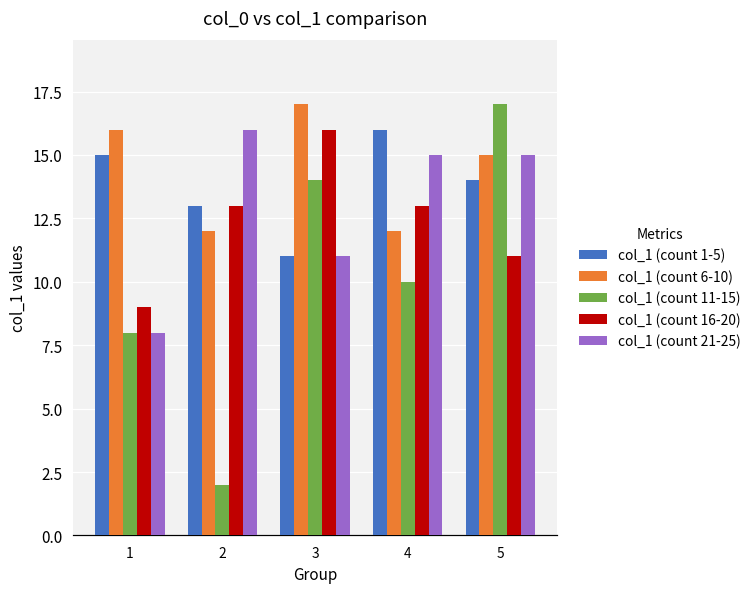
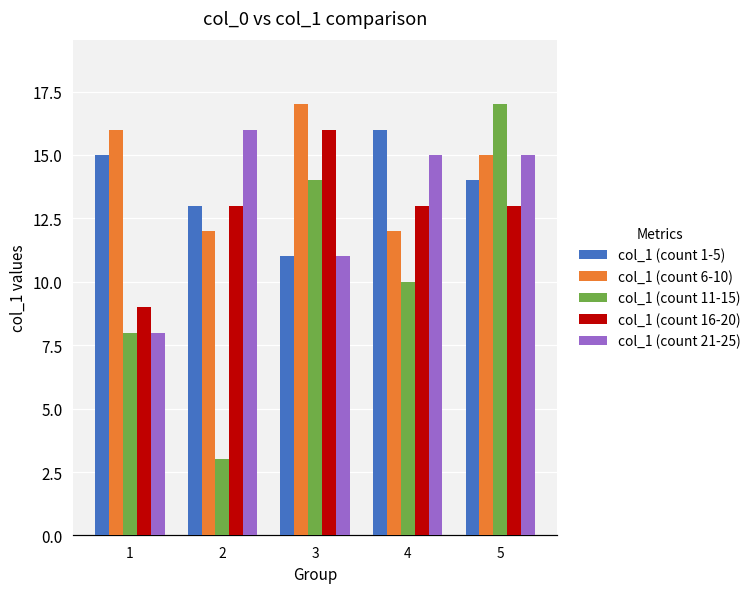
  {
    "col_1 (count 1-5)": {
      "1": 15,
      "2": 13,
      "3": 11,
      "4": 16,
      "5": 14
    },
    "col_1 (count 6-10)": {
      "1": 16,
      "2": 12,
      "3": 17,
      "4": 12,
      "5": 15
    },
    "col_1 (count 11-15)": {
      "1": 8,
-     "2": 2,
+     "2": 3,
      "3": 14,
      "4": 10,
      "5": 17
    },
    "col_1 (count 16-20)": {
      "1": 9,
      "2": 13,
      "3": 16,
      "4": 13,
-     "5": 11
+     "5": 13
    },
    "col_1 (count 21-25)": {
      "1": 8,
      "2": 16,
      "3": 11,
      "4": 15,
      "5": 15
    }
  }
